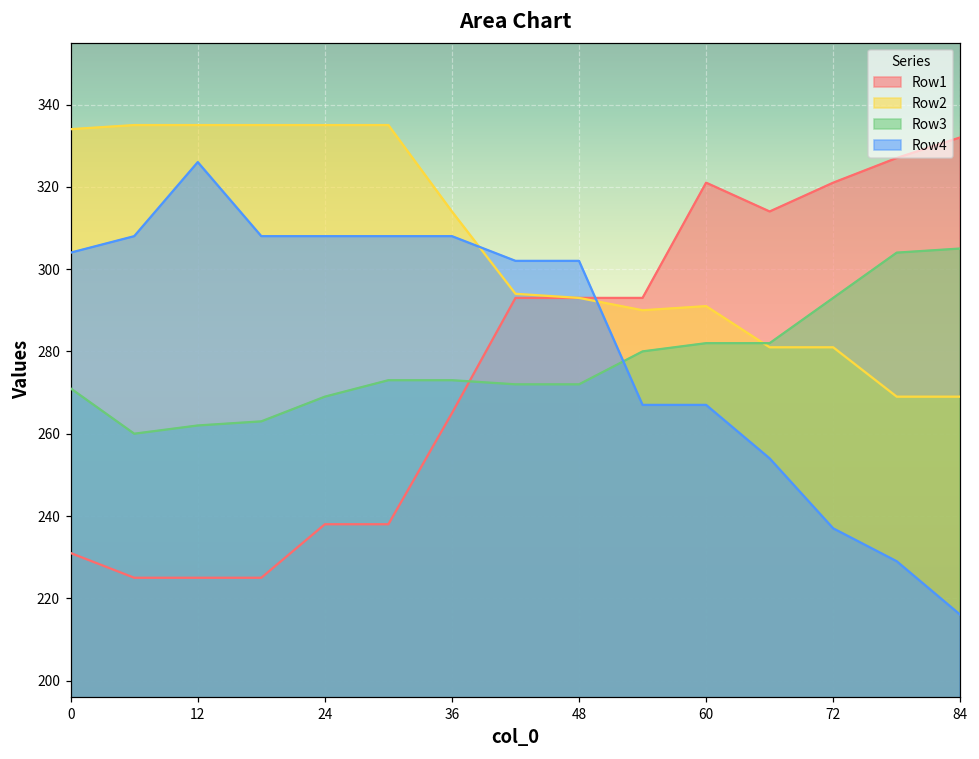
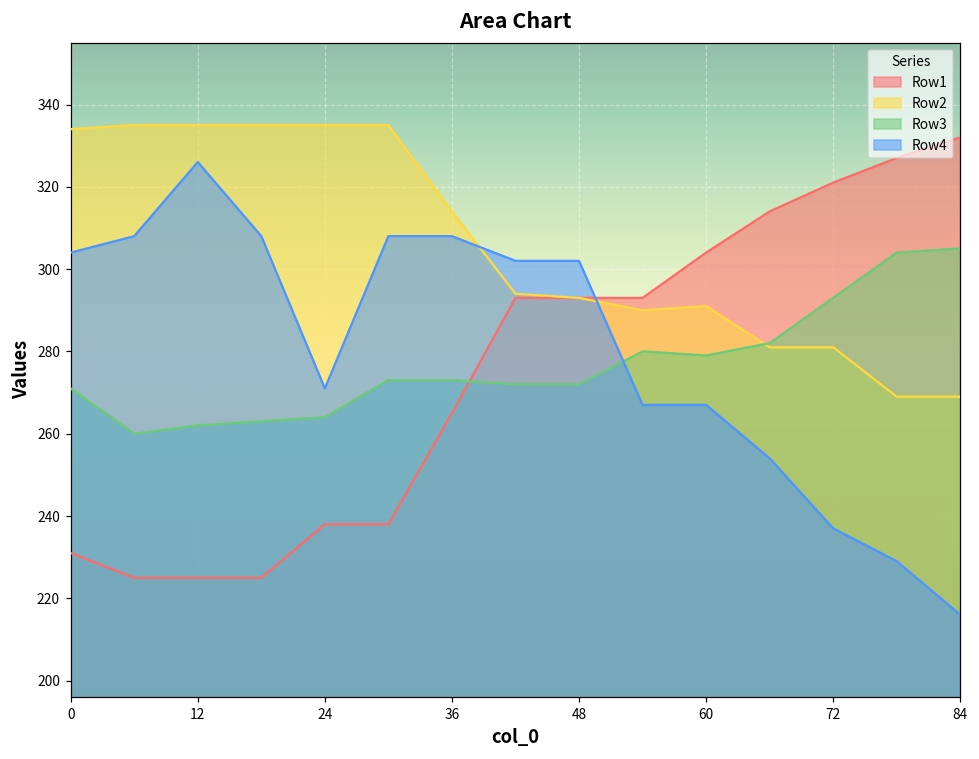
  {
    "Row1": {
      "0": 231,
      "12": 225,
      "24": 238,
      "36": 265,
-     "60": 321,
+     "60": 304,
      "72": 321,
      "84": 332
    },
    "Row2": {
      "0": 334,
      "12": 335,
      "24": 335,
      "36": 314,
      "60": 291,
      "72": 281,
      "84": 269
    },
    "Row3": {
      "0": 271,
      "12": 262,
-     "24": 269,
+     "24": 264,
      "36": 273,
      "48": 272,
-     "60": 282,
+     "60": 279,
      "72": 293,
      "84": 305
    },
    "Row4": {
      "0": 304,
      "12": 326,
-     "24": 308,
+     "24": 271,
      "36": 308,
      "48": 302,
      "60": 267,
      "72": 237,
      "84": 216
    }
  }
